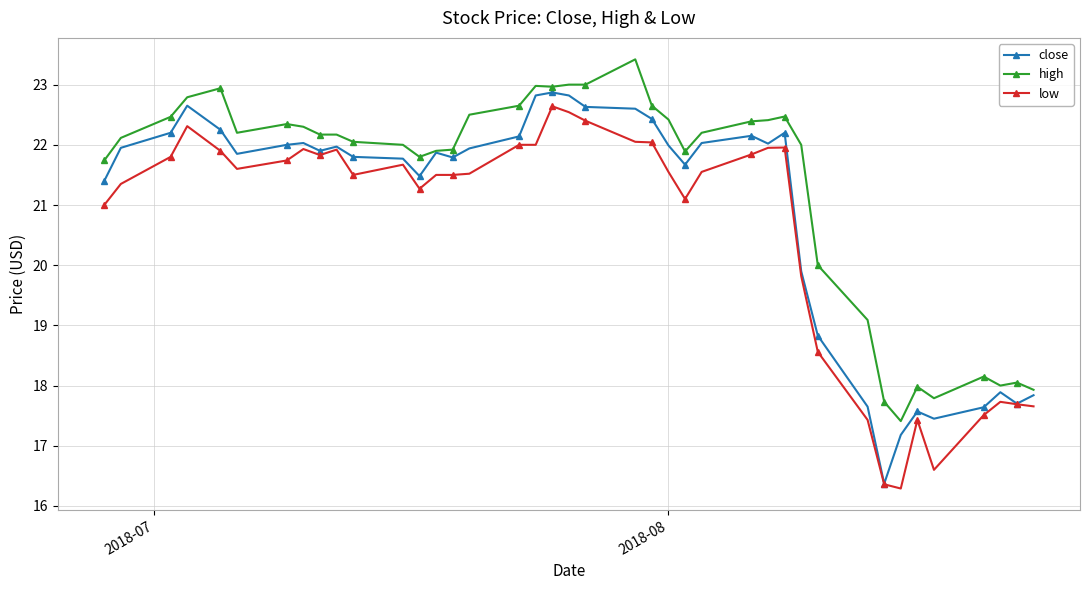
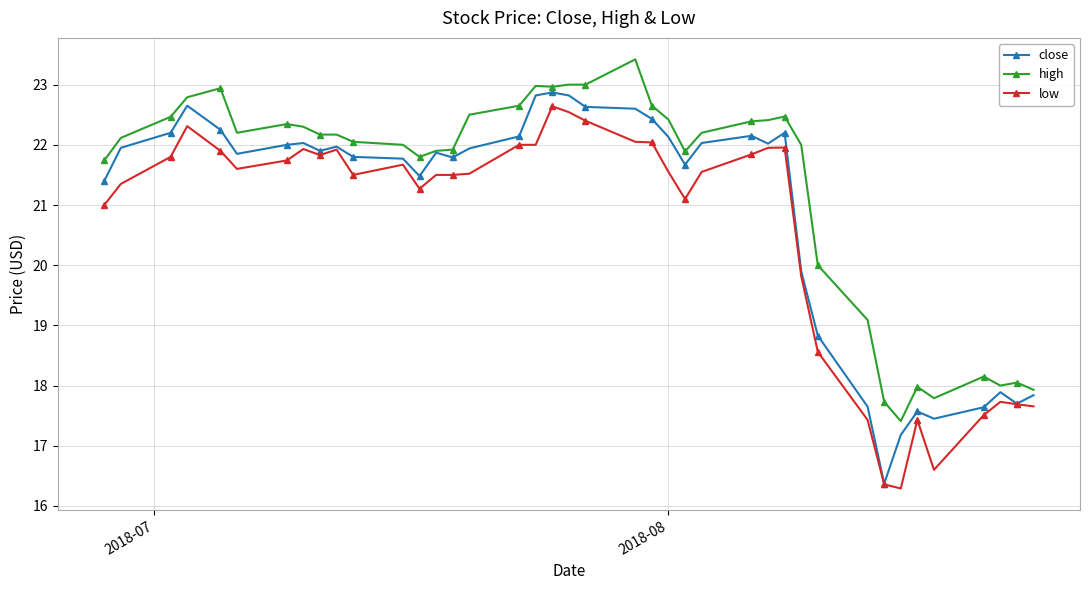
  {
    "close": {
-     "2018-08": 22.0
+     "2018-08": 22.1
    },
    "high": {
      "2018-08": 22.4
    },
    "low": {
      "2018-08": 21.6
    }
  }
